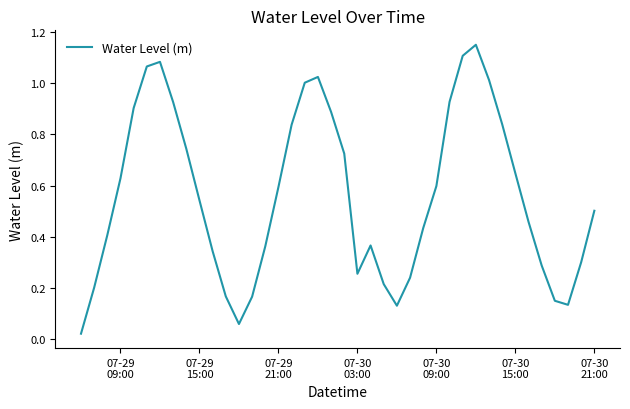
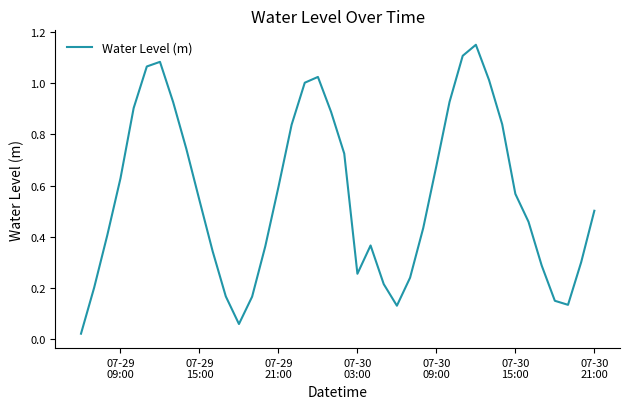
  {
    "07-29 09:00": 0.63,
    "07-29 15:00": 0.54,
    "07-29 21:00": 0.59,
    "07-30 03:00": 0.25,
-   "07-30 09:00": 0.60,
-   "07-30 15:00": 0.65,
+   "07-30 09:00": 0.68,
+   "07-30 15:00": 0.57,
    "07-30 21:00": 0.50
  }
